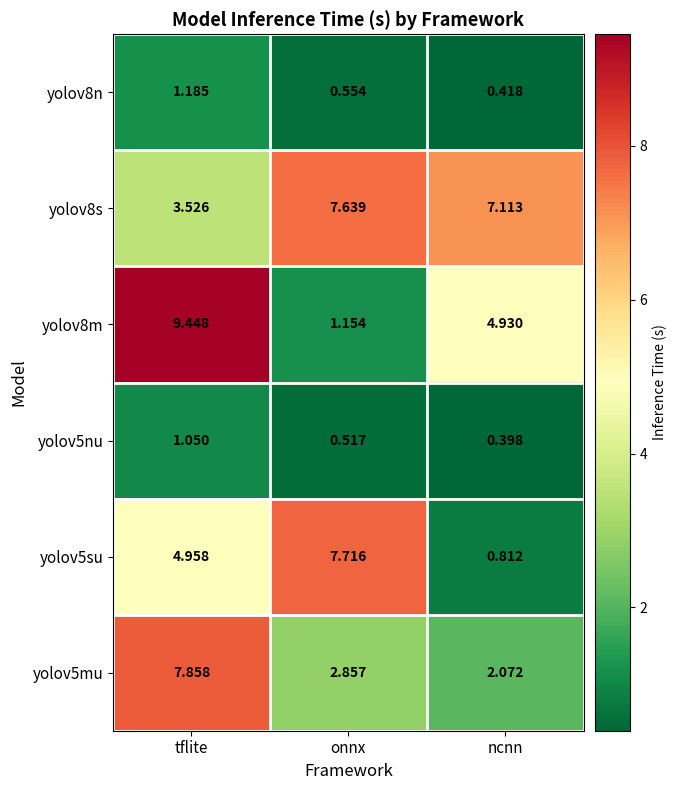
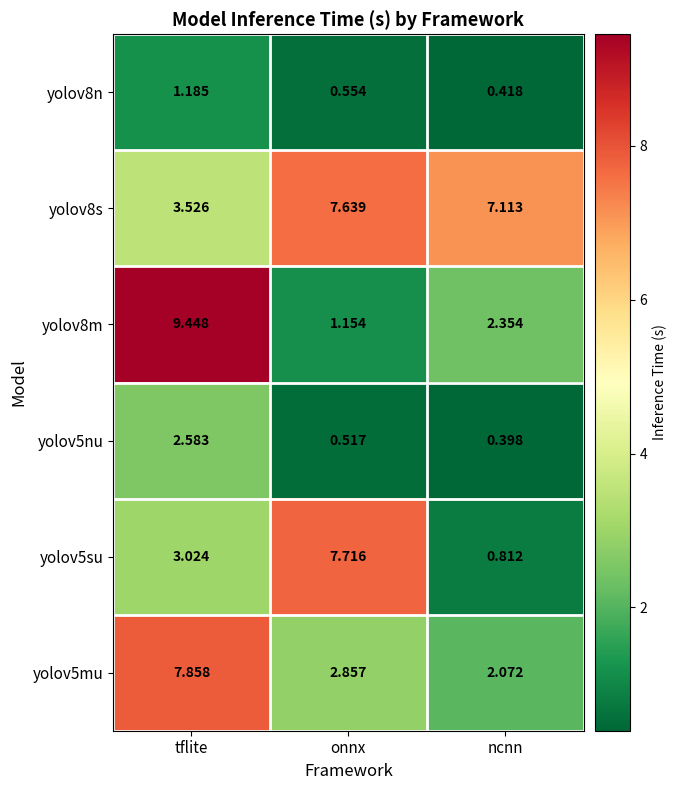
  {
    "yolov8n": {
      "tflite": 1.185,
      "onnx": 0.554,
      "ncnn": 0.418
    },
    "yolov8s": {
      "tflite": 3.526,
      "onnx": 7.639,
      "ncnn": 7.113
    },
    "yolov8m": {
      "tflite": 9.448,
      "onnx": 1.154,
-     "ncnn": 4.930
+     "ncnn": 2.354
    },
    "yolov5nu": {
-     "tflite": 1.050,
+     "tflite": 2.583,
      "onnx": 0.517,
      "ncnn": 0.398
    },
    "yolov5su": {
-     "tflite": 4.958,
+     "tflite": 3.024,
      "onnx": 7.716,
      "ncnn": 0.812
    },
    "yolov5mu": {
      "tflite": 7.858,
      "onnx": 2.857,
      "ncnn": 2.072
    }
  }
